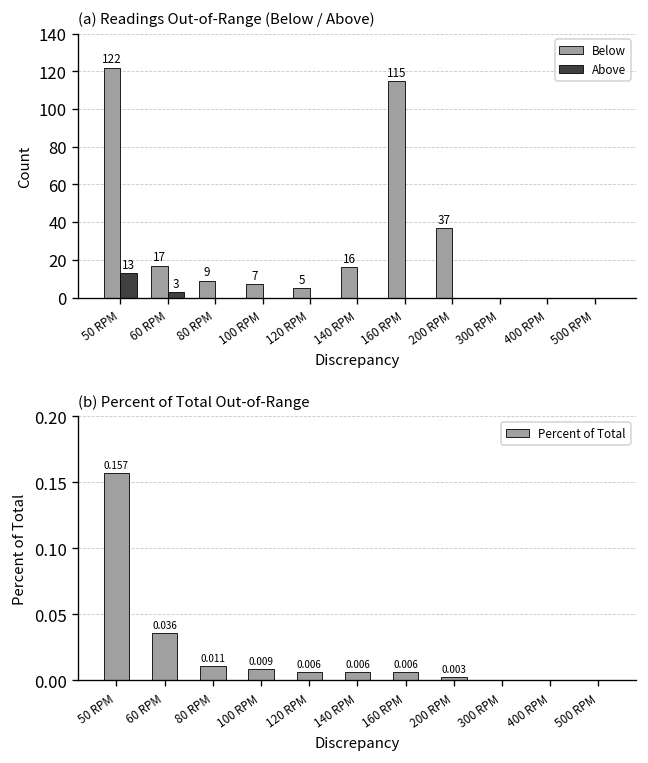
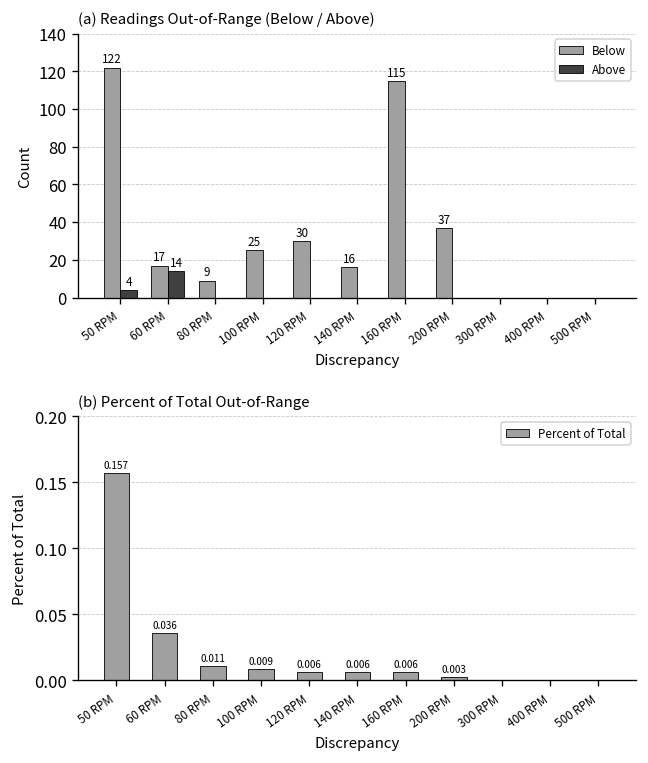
  {
    "(a) Readings Out-of-Range (Below / Above)": {
      "Below": {
        "50 RPM": 122,
        "60 RPM": 17,
        "80 RPM": 9,
-       "100 RPM": 7,
-       "120 RPM": 5,
+       "100 RPM": 25,
+       "120 RPM": 30,
        "140 RPM": 16,
        "160 RPM": 115,
        "200 RPM": 37
      },
      "Above": {
-       "50 RPM": 13,
-       "60 RPM": 3
+       "50 RPM": 4,
+       "60 RPM": 14
      }
    },
    "(b) Percent of Total Out-of-Range": {
      "50 RPM": 0.157,
      "60 RPM": 0.036,
      "80 RPM": 0.011,
      "100 RPM": 0.009,
      "120 RPM": 0.006,
      "140 RPM": 0.006,
      "160 RPM": 0.006,
      "200 RPM": 0.003
    }
  }
